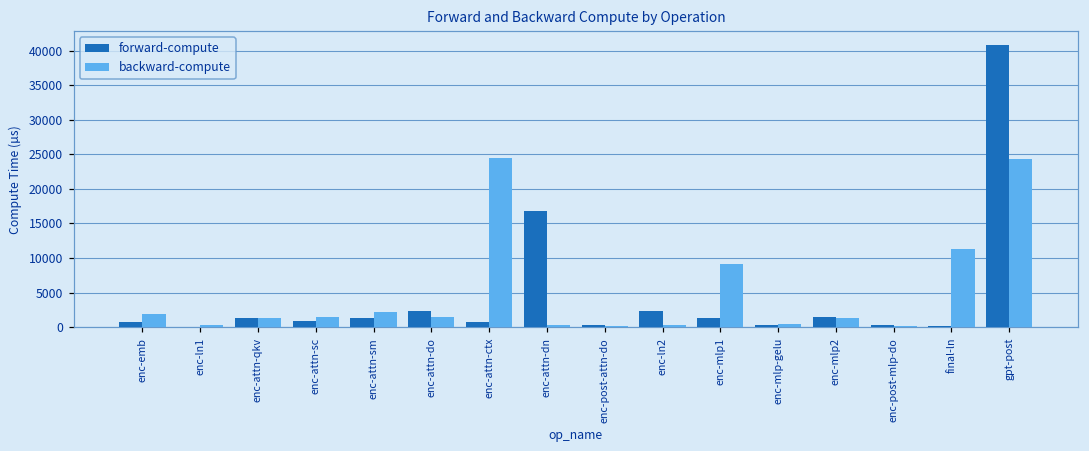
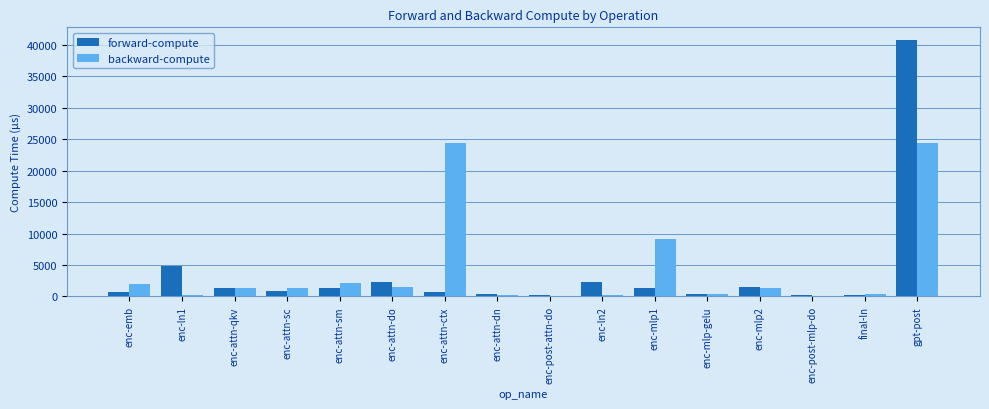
  {
    "forward-compute": {
      "enc-emb": 1000,
-     "enc-ln1": 0,
+     "enc-ln1": 5000,
      "enc-attn-qkv": 1000,
      "enc-attn-sc": 1000,
      "enc-attn-sm": 1000,
      "enc-attn-do": 2000,
      "enc-attn-ctx": 1000,
-     "enc-attn-dn": 17000,
+     "enc-attn-dn": 0,
      "enc-ln2": 2000,
      "enc-mlp1": 1000,
      "enc-mlp2": 1000,
      "gpt-post": 41000
    },
    "backward-compute": {
      "enc-emb": 2000,
      "enc-attn-qkv": 1000,
      "enc-attn-sc": 1000,
      "enc-attn-sm": 2000,
      "enc-attn-do": 1000,
      "enc-attn-ctx": 24000,
      "enc-mlp1": 9000,
      "enc-mlp-gelu": 0,
      "enc-mlp2": 1000,
-     "final-ln": 11000,
+     "final-ln": 0,
      "gpt-post": 24000
    }
  }
